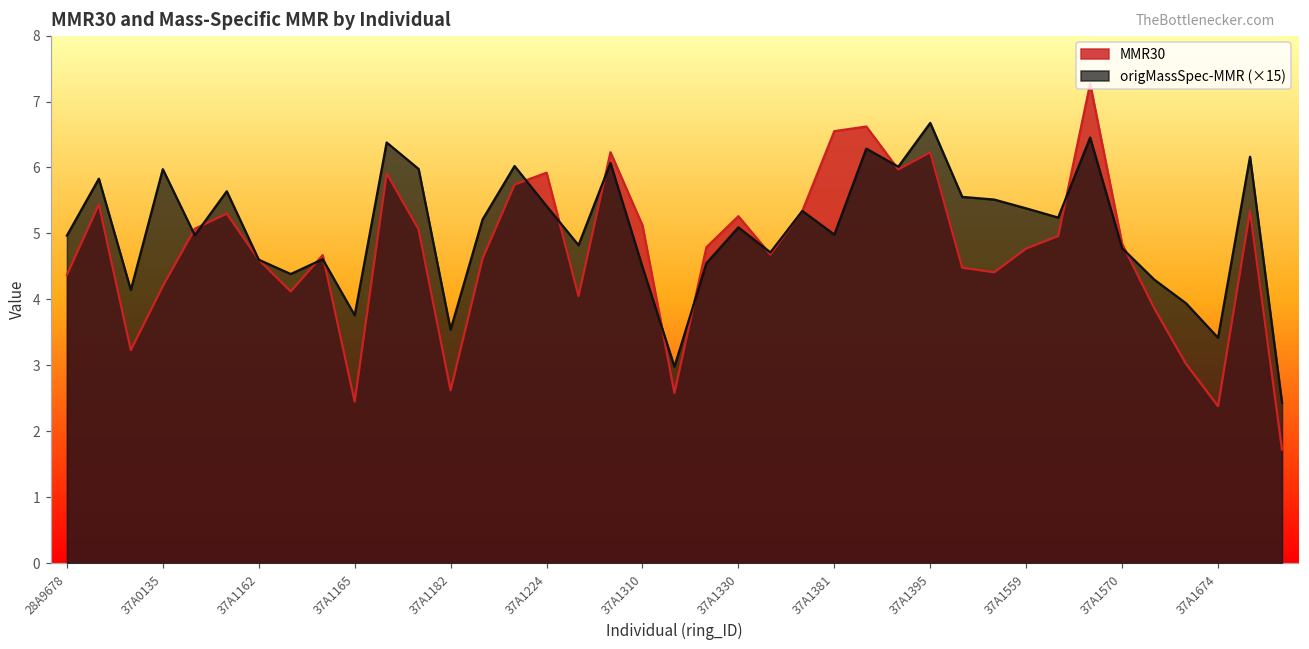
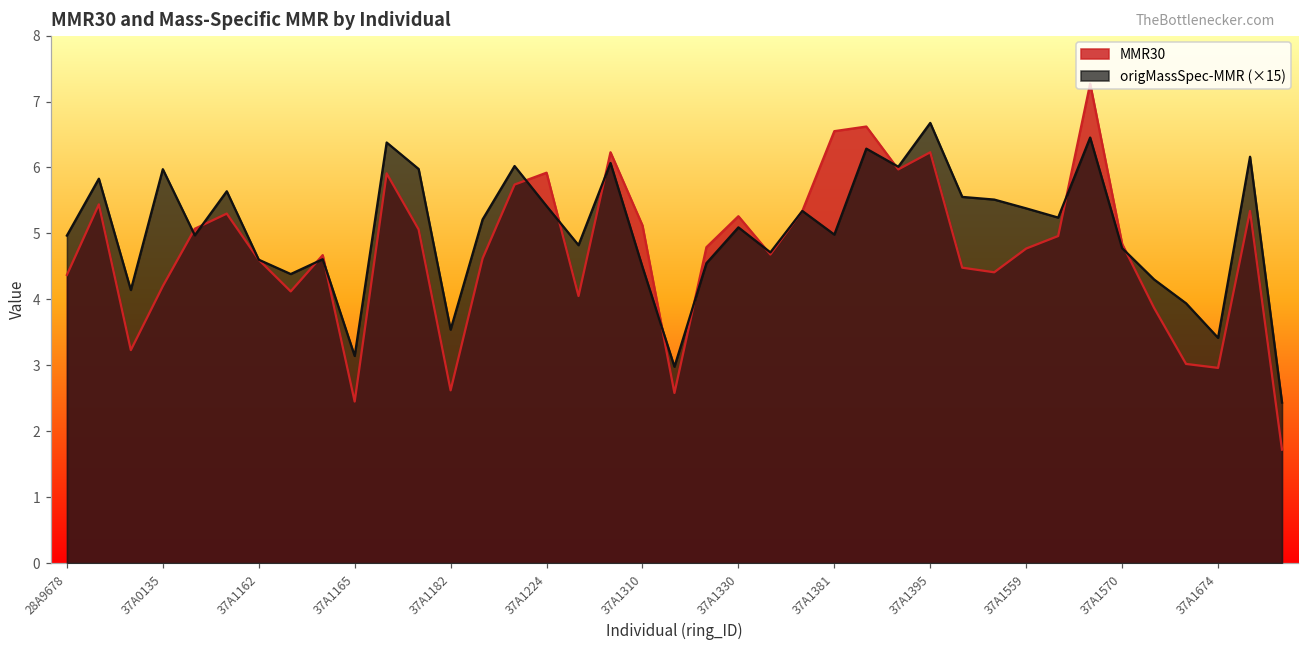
  {
    "MMR30": {
      "28A9678": 4.4,
      "37A0135": 4.2,
      "37A1165": 2.5,
      "37A1182": 2.6,
      "37A1224": 5.9,
      "37A1310": 5.1,
      "37A1330": 5.3,
      "37A1381": 6.6,
      "37A1395": 6.2,
      "37A1559": 4.8,
      "37A1570": 4.8,
-     "37A1674": 2.4
+     "37A1674": 3.0
    },
    "origMassSpec-MMR (×15)": {
      "28A9678": 5.0,
      "37A0135": 6.0,
-     "37A1165": 3.8,
+     "37A1165": 3.1,
      "37A1182": 3.5,
      "37A1224": 5.4,
      "37A1310": 4.5,
      "37A1330": 5.1,
      "37A1381": 5.0,
      "37A1395": 6.7,
      "37A1559": 5.4,
      "37A1570": 4.8,
      "37A1674": 3.4
    }
  }
